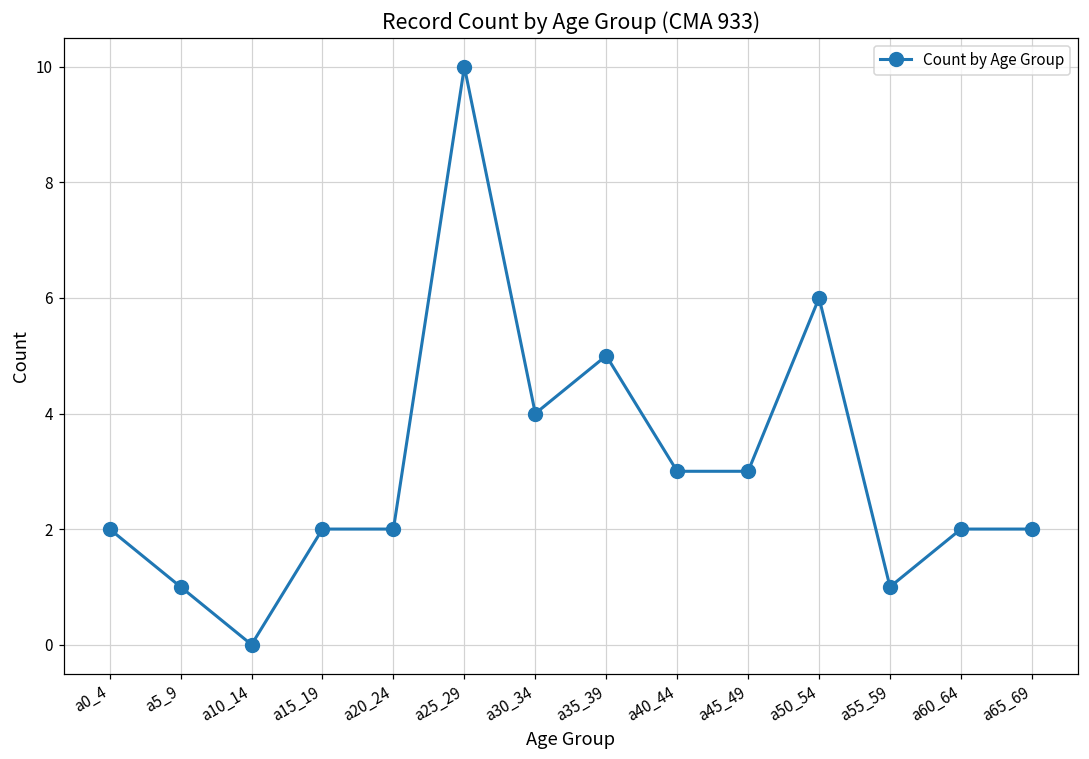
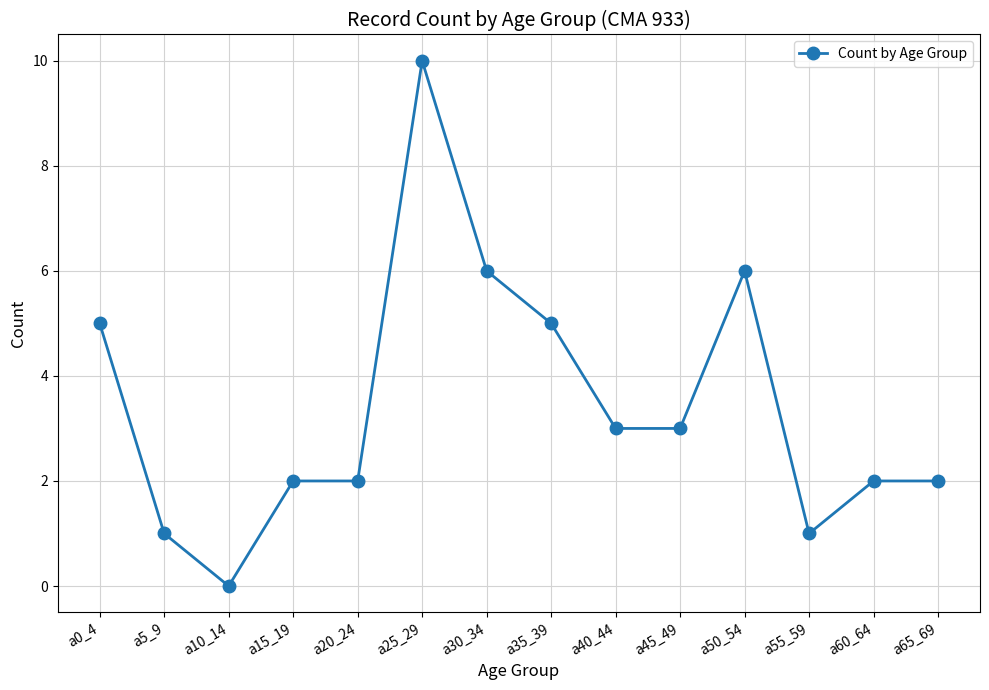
  {
-   "a0_4": 2,
+   "a0_4": 5,
    "a5_9": 1,
    "a10_14": 0,
    "a15_19": 2,
    "a20_24": 2,
    "a25_29": 10,
-   "a30_34": 4,
+   "a30_34": 6,
    "a35_39": 5,
    "a40_44": 3,
    "a45_49": 3,
    "a50_54": 6,
    "a55_59": 1,
    "a60_64": 2,
    "a65_69": 2
  }
